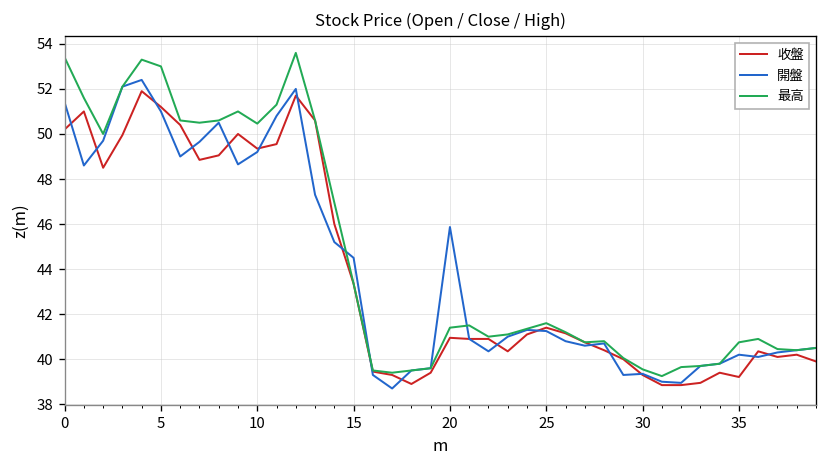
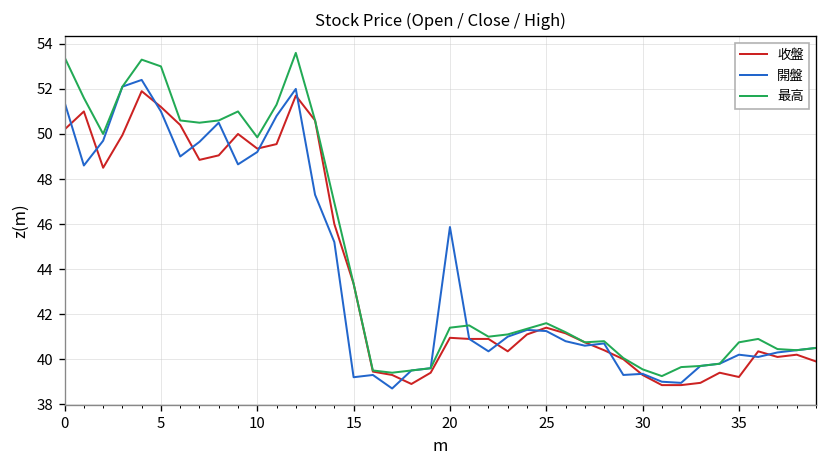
  {
    "收盤": {
      "0": 50.2,
      "5": 51.2,
      "10": 49.4,
      "20": 41.0,
      "25": 41.4,
      "35": 39.2
    },
    "開盤": {
      "0": 51.4,
      "5": 51.0,
      "10": 49.2,
-     "15": 44.5,
+     "15": 39.2,
      "20": 45.9,
      "25": 41.3,
      "35": 40.2
    },
    "最高": {
      "0": 53.4,
      "5": 53.0,
-     "10": 50.5,
+     "10": 49.9,
      "20": 41.4,
      "25": 41.6,
      "30": 39.6,
      "35": 40.8
    }
  }
